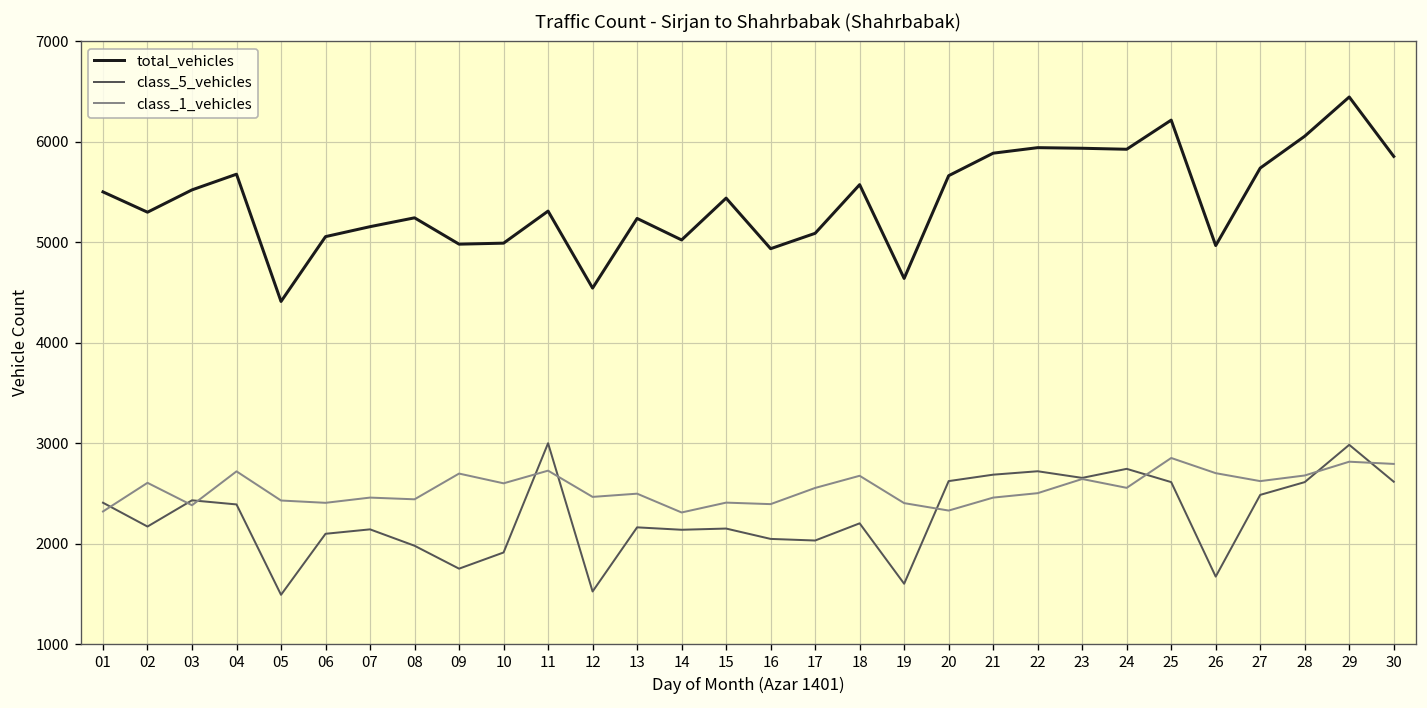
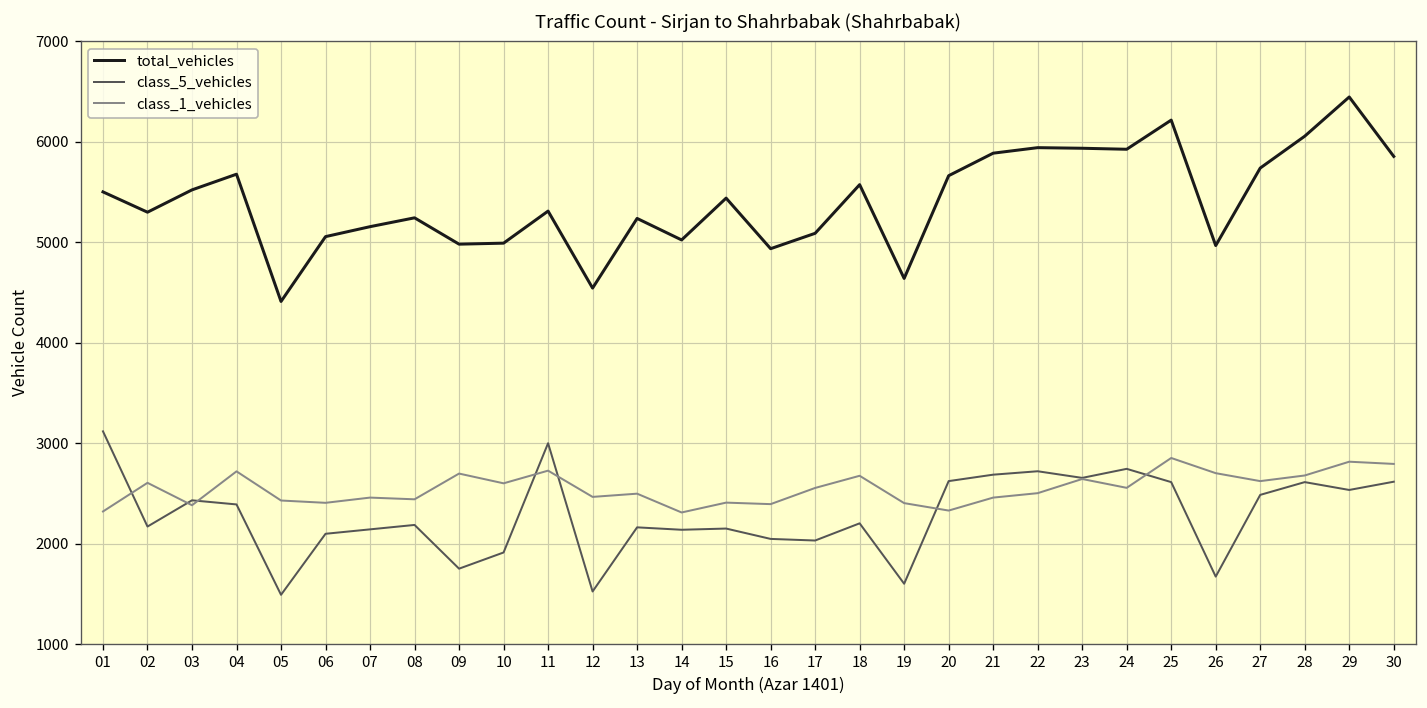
  {
    "total_vehicles": {
      "01": 5500,
      "02": 5300,
      "03": 5500,
      "04": 5700,
      "05": 4400,
      "06": 5100,
      "07": 5200,
      "08": 5200,
      "09": 5000,
      "10": 5000,
      "11": 5300,
      "12": 4500,
      "13": 5200,
      "14": 5000,
      "15": 5400,
      "16": 4900,
      "17": 5100,
      "18": 5600,
      "19": 4600,
      "20": 5700,
      "21": 5900,
      "22": 5900,
      "23": 5900,
      "24": 5900,
      "25": 6200,
      "26": 5000,
      "27": 5700,
      "28": 6100,
      "29": 6400,
      "30": 5900
    },
    "class_5_vehicles": {
-     "01": 2400,
+     "01": 3100,
      "02": 2200,
      "03": 2400,
      "04": 2400,
      "05": 1500,
      "06": 2100,
      "07": 2100,
-     "08": 2000,
+     "08": 2200,
      "09": 1800,
      "10": 1900,
      "11": 3000,
      "12": 1500,
      "13": 2200,
      "14": 2100,
      "15": 2200,
      "16": 2000,
      "17": 2000,
      "18": 2200,
      "19": 1600,
      "20": 2600,
      "21": 2700,
      "22": 2700,
      "24": 2700,
      "25": 2600,
      "26": 1700,
      "27": 2500,
      "28": 2600,
-     "29": 3000,
+     "29": 2500,
      "30": 2600
    },
    "class_1_vehicles": {
      "01": 2300,
      "02": 2600,
      "03": 2400,
      "04": 2700,
      "05": 2400,
      "06": 2400,
      "07": 2500,
      "08": 2400,
      "09": 2700,
      "10": 2600,
      "11": 2700,
      "12": 2500,
      "13": 2500,
      "14": 2300,
      "15": 2400,
      "16": 2400,
      "17": 2600,
      "18": 2700,
      "19": 2400,
      "20": 2300,
      "21": 2500,
      "22": 2500,
      "24": 2600,
      "25": 2900,
      "26": 2700,
      "27": 2600,
      "28": 2700,
      "29": 2800,
      "30": 2800
    }
  }
